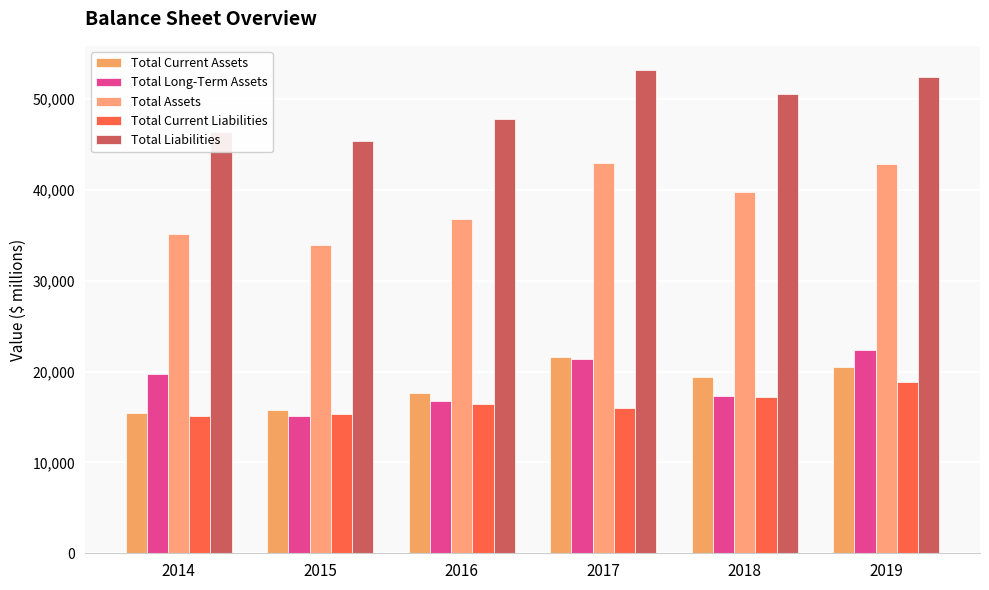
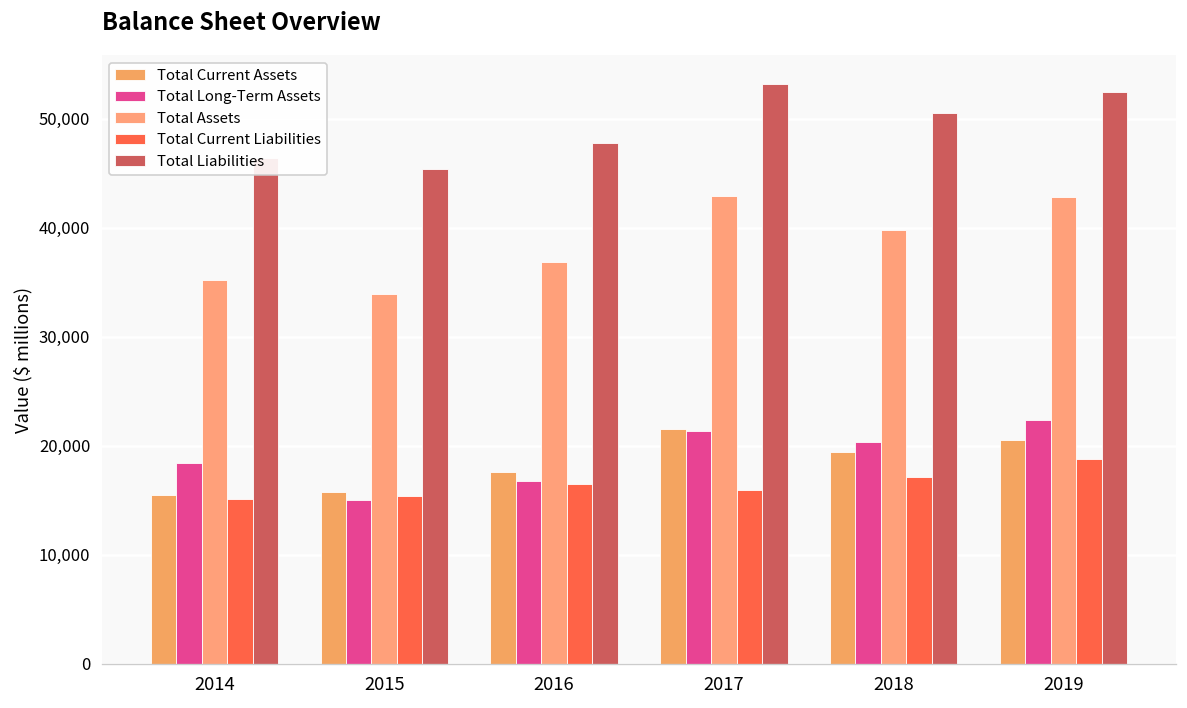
  {
    "Total Long-Term Assets": {
-     "2014": "20,000",
+     "2014": "18,000",
      "2015": "15,000",
      "2016": "17,000",
      "2017": "21,000",
-     "2018": "17,000",
+     "2018": "20,000",
      "2019": "22,000"
    }
  }
